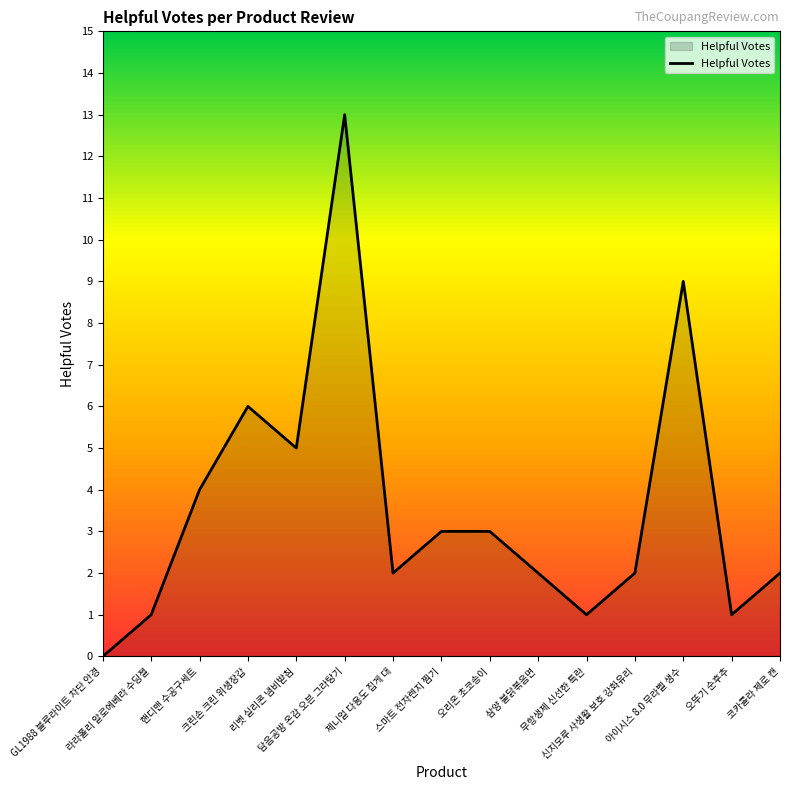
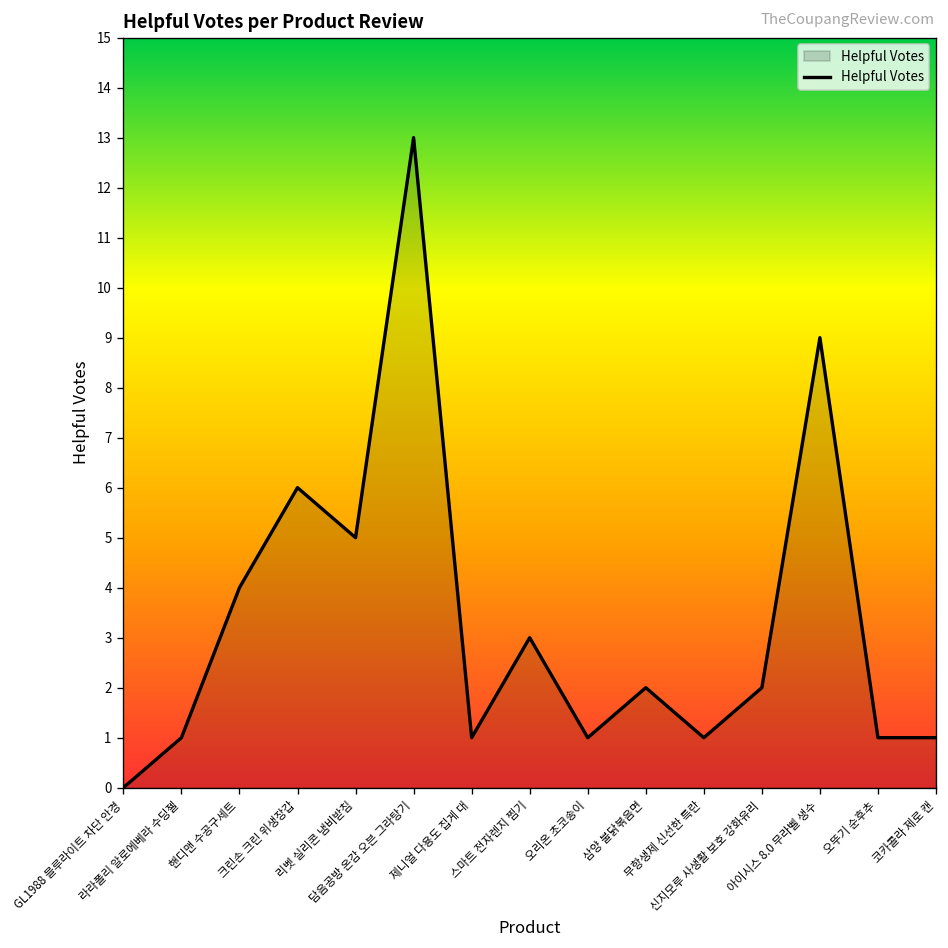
  {
    "GL1988 블루라이트 차단 안경": 0,
    "라라폴리 알로에베라 수딩젤": 1,
    "핸디맨 수공구세트": 4,
    "크린손 크린 위생장갑": 6,
    "리벳 실리콘 냄비받침": 5,
    "담음공방 온감 오븐 그라탕기": 13,
-   "제니얼 다용도 집게 대": 2,
+   "제니얼 다용도 집게 대": 1,
    "스마트 전자렌지 찜기": 3,
-   "오리온 초코송이": 3,
+   "오리온 초코송이": 1,
    "삼양 불닭볶음면": 2,
    "무항생제 신선한 특란": 1,
    "신지모루 사생활 보호 강화유리": 2,
    "아이시스 8.0 무라벨 생수": 9,
    "오뚜기 순후추": 1,
-   "코카콜라 제로 캔": 2
+   "코카콜라 제로 캔": 1
  }
